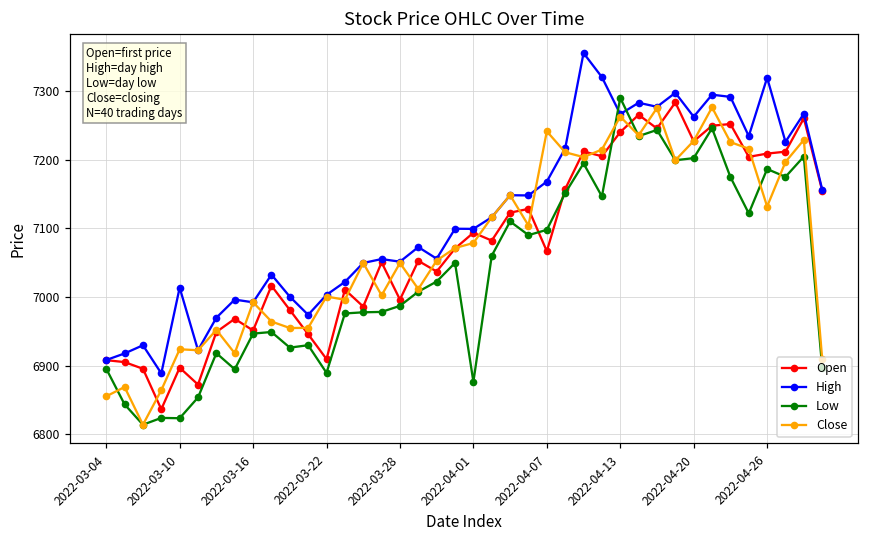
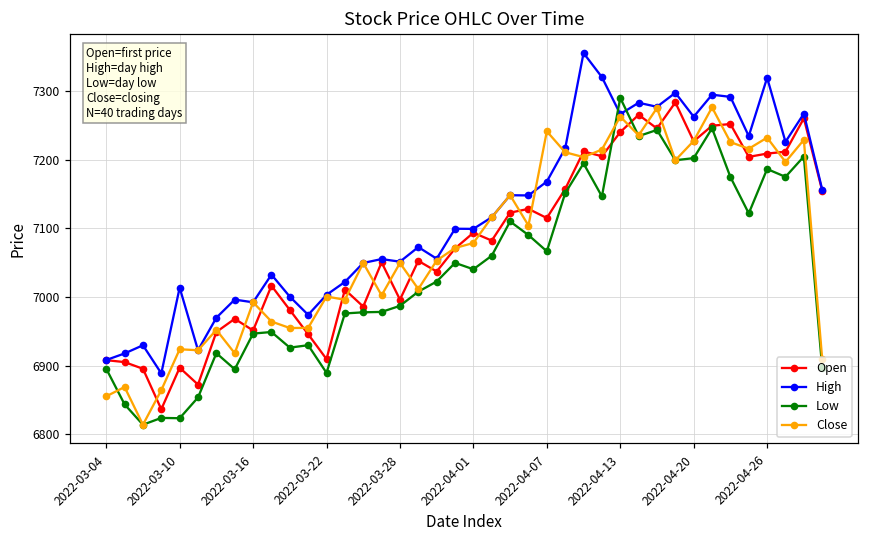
  {
    "Open": {
      "2022-03-10": 6900,
      "2022-03-16": 6950,
      "2022-03-22": 6910,
      "2022-03-28": 7000,
      "2022-04-01": 7090,
-     "2022-04-07": 7070,
+     "2022-04-07": 7120,
      "2022-04-13": 7240,
      "2022-04-26": 7210
    },
    "High": {
      "2022-03-10": 7010,
      "2022-04-01": 7100,
      "2022-04-07": 7170,
      "2022-04-20": 7260,
      "2022-04-26": 7320
    },
    "Low": {
      "2022-03-04": 6900,
      "2022-03-10": 6820,
      "2022-03-16": 6950,
      "2022-03-22": 6890,
      "2022-03-28": 6990,
-     "2022-04-01": 6880,
-     "2022-04-07": 7100,
+     "2022-04-01": 7040,
+     "2022-04-07": 7070,
      "2022-04-13": 7290,
      "2022-04-20": 7200,
      "2022-04-26": 7190
    },
    "Close": {
      "2022-03-04": 6860,
      "2022-03-10": 6920,
      "2022-04-01": 7080,
      "2022-04-07": 7240,
-     "2022-04-26": 7130
+     "2022-04-26": 7230
    }
  }
